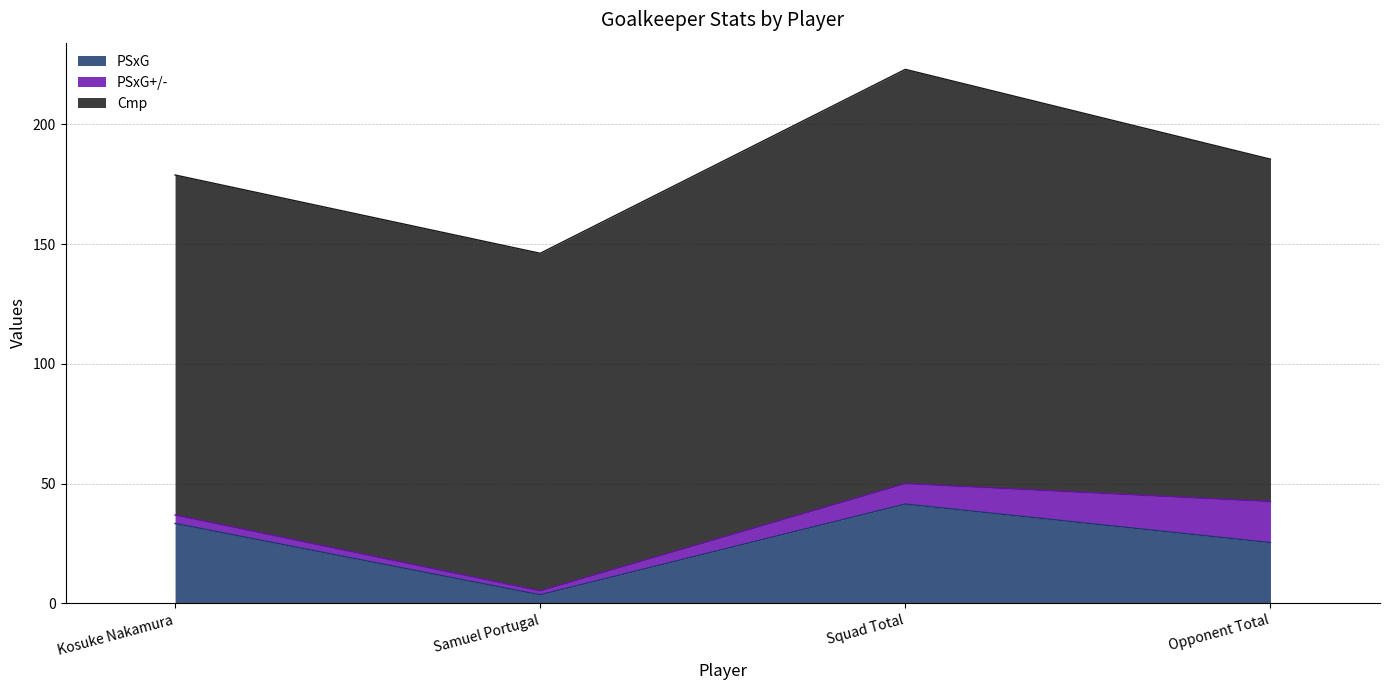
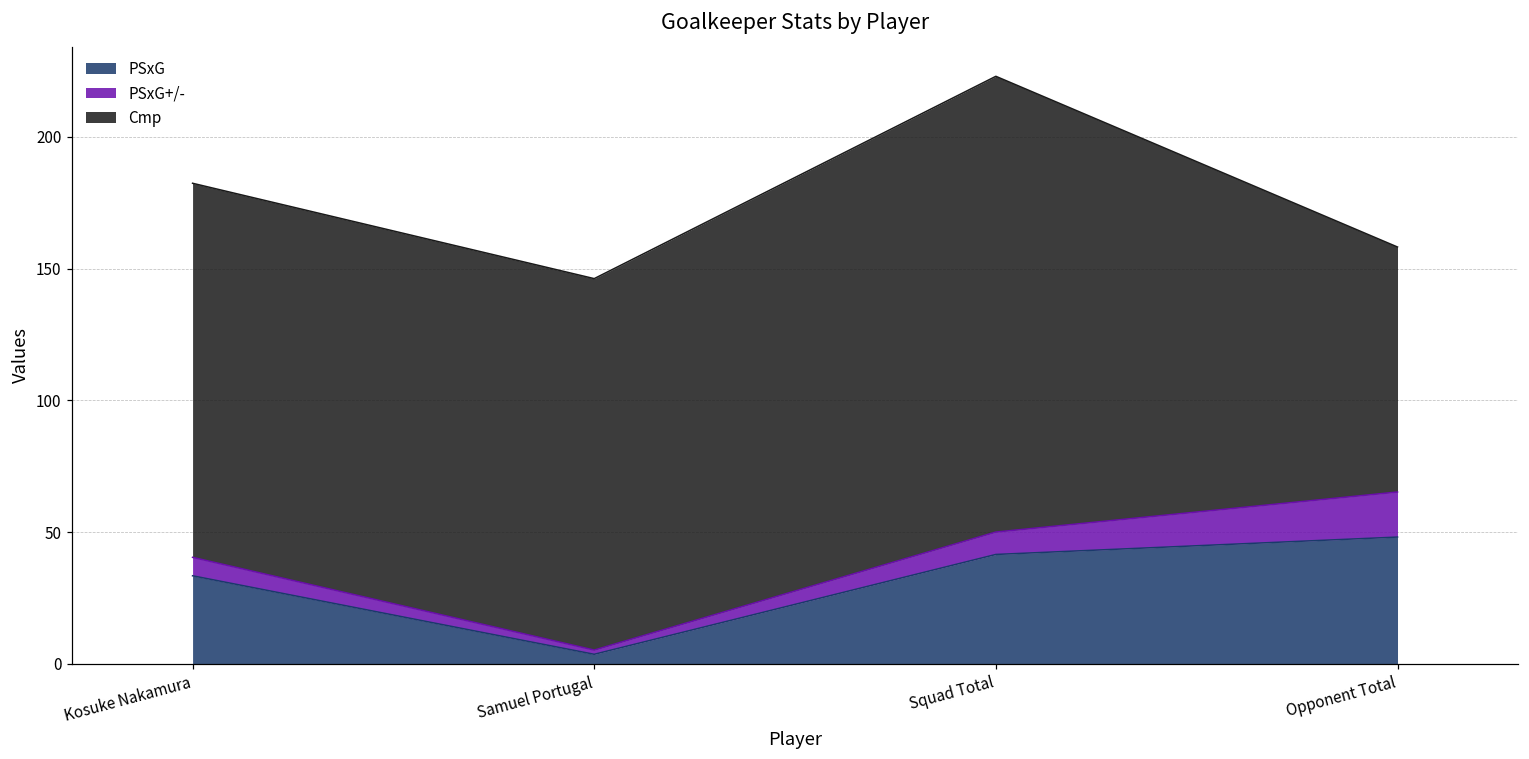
  {
    "PSxG": {
      "Kosuke Nakamura": 33,
      "Samuel Portugal": 4,
      "Squad Total": 42,
-     "Opponent Total": 25
+     "Opponent Total": 48
    },
    "PSxG+/-": {
-     "Kosuke Nakamura": 4,
+     "Kosuke Nakamura": 7,
      "Samuel Portugal": 2,
      "Squad Total": 9,
      "Opponent Total": 17
    },
    "Cmp": {
      "Kosuke Nakamura": 142,
      "Samuel Portugal": 141,
      "Squad Total": 173,
-     "Opponent Total": 143
+     "Opponent Total": 93
    }
  }
